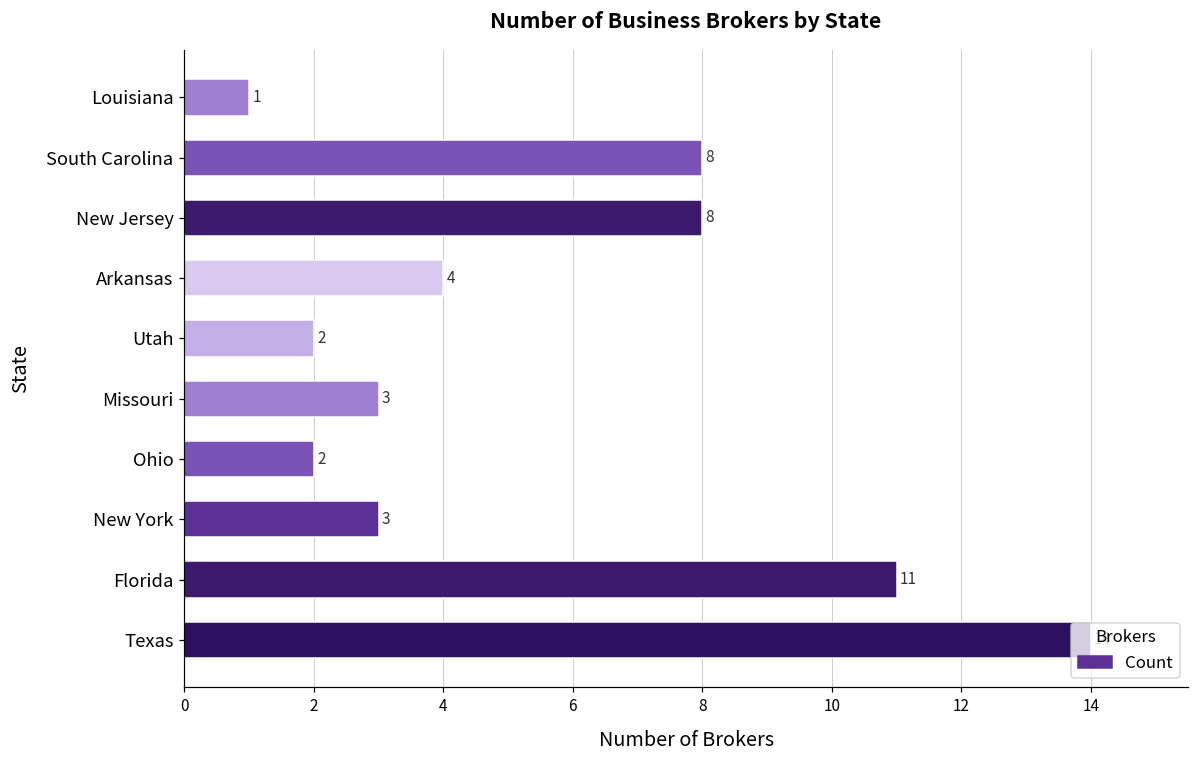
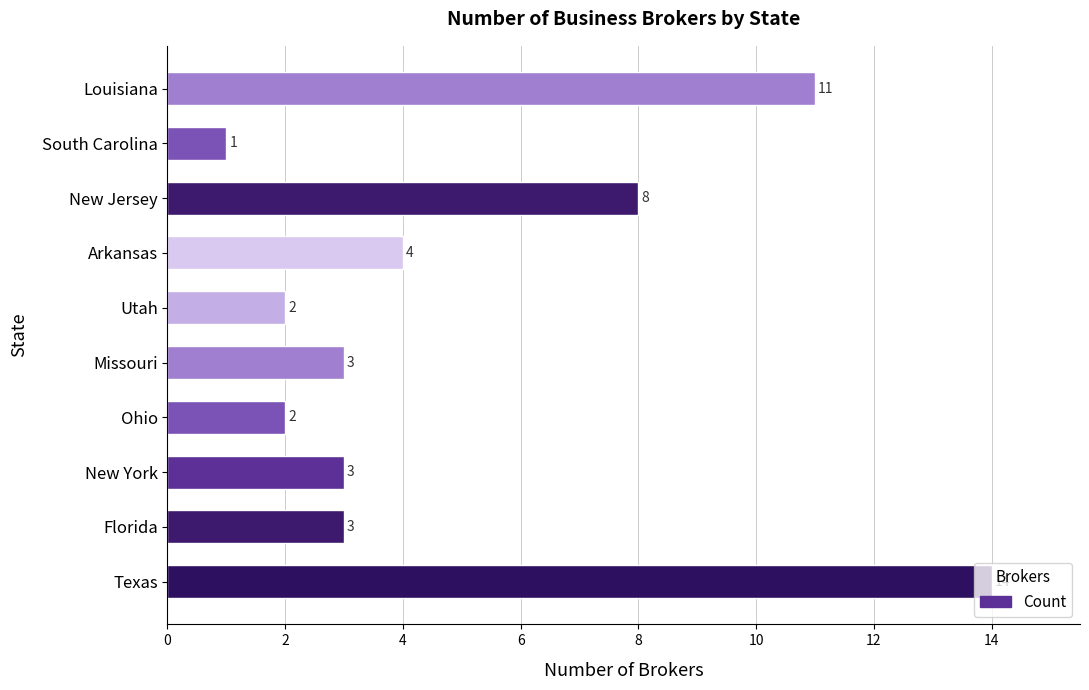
  {
-   "Louisiana": 1,
-   "South Carolina": 8,
+   "Louisiana": 11,
+   "South Carolina": 1,
    "New Jersey": 8,
    "Arkansas": 4,
    "Utah": 2,
    "Missouri": 3,
    "Ohio": 2,
    "New York": 3,
-   "Florida": 11
+   "Florida": 3
  }
